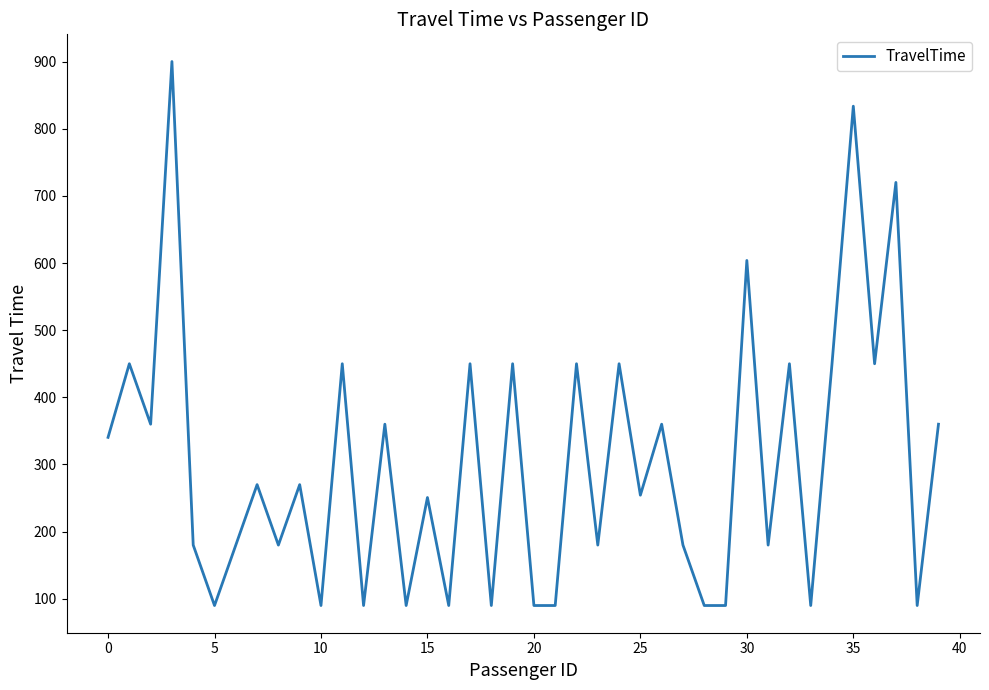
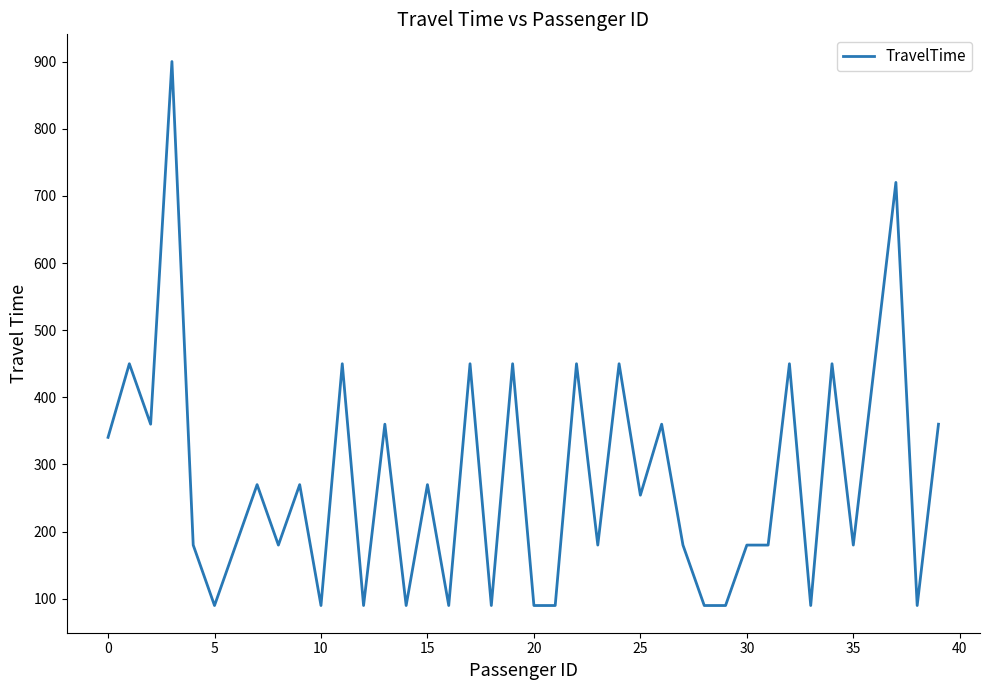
  {
    "0": 340,
    "5": 90,
    "10": 90,
-   "15": 250,
+   "15": 270,
    "20": 90,
    "25": 250,
-   "30": 600,
-   "35": 830
+   "30": 180,
+   "35": 180
  }
